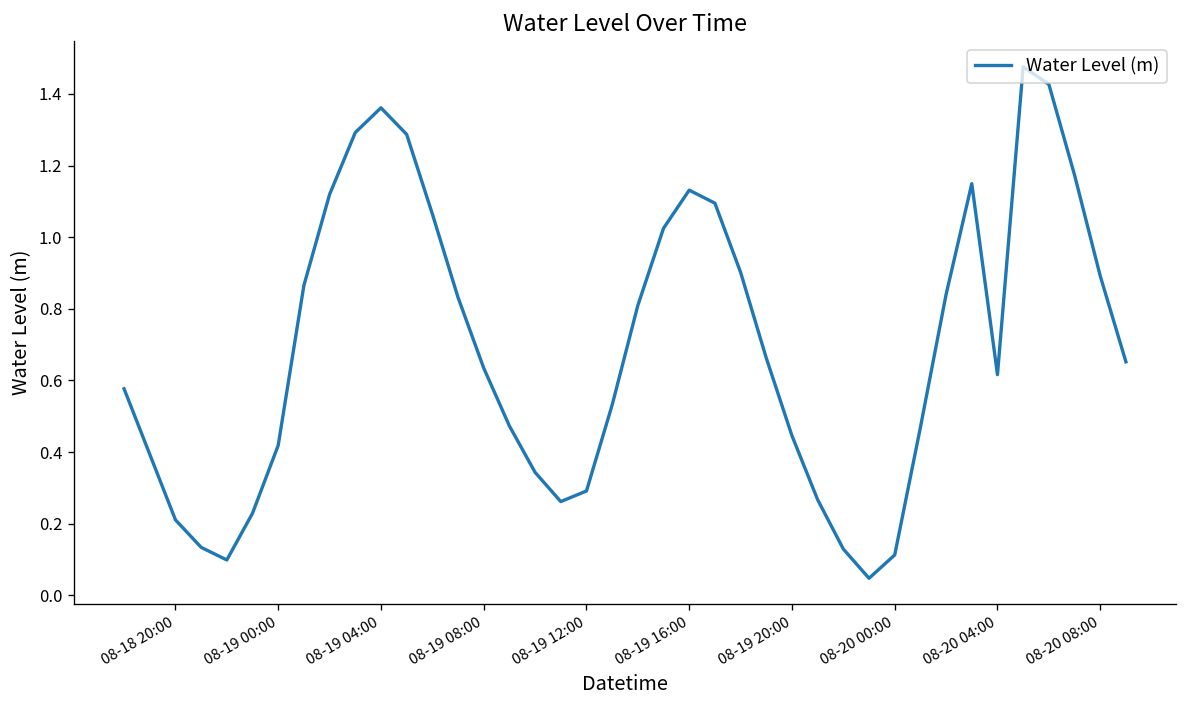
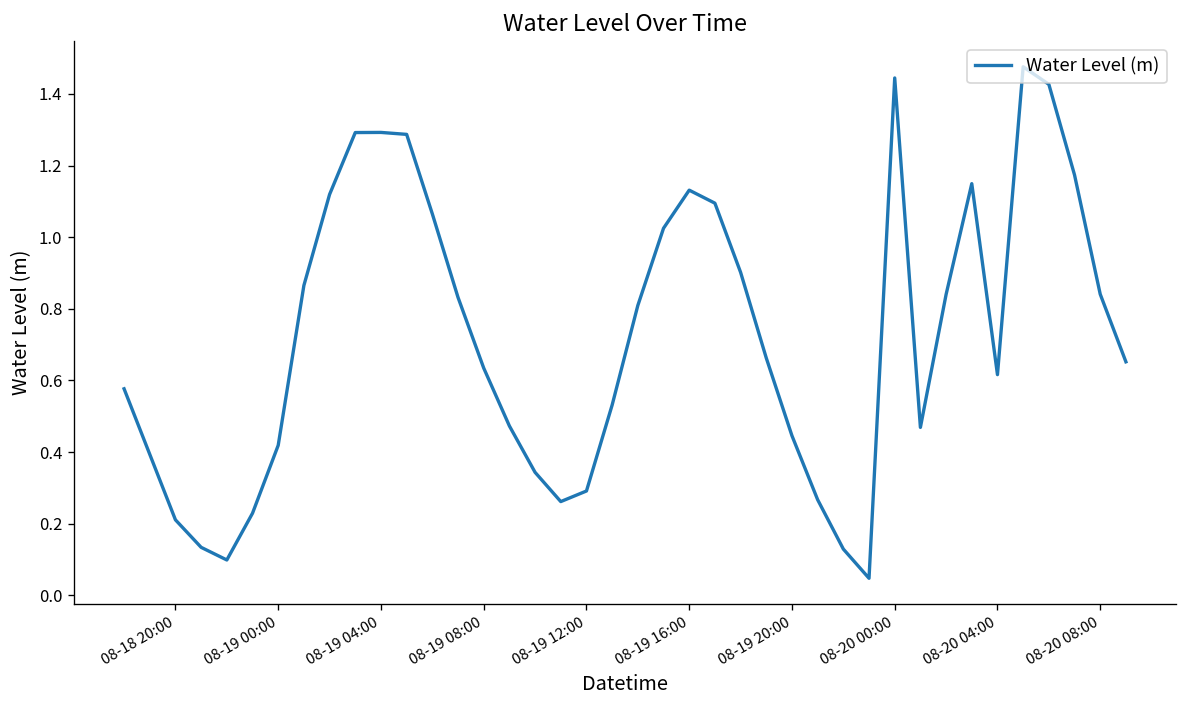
  {
    "08-18 20:00": 0.21,
    "08-19 00:00": 0.42,
-   "08-19 04:00": 1.36,
+   "08-19 04:00": 1.29,
    "08-19 08:00": 0.63,
    "08-19 12:00": 0.29,
    "08-19 16:00": 1.13,
    "08-19 20:00": 0.45,
-   "08-20 00:00": 0.11,
+   "08-20 00:00": 1.44,
    "08-20 04:00": 0.62,
-   "08-20 08:00": 0.89
+   "08-20 08:00": 0.84
  }
